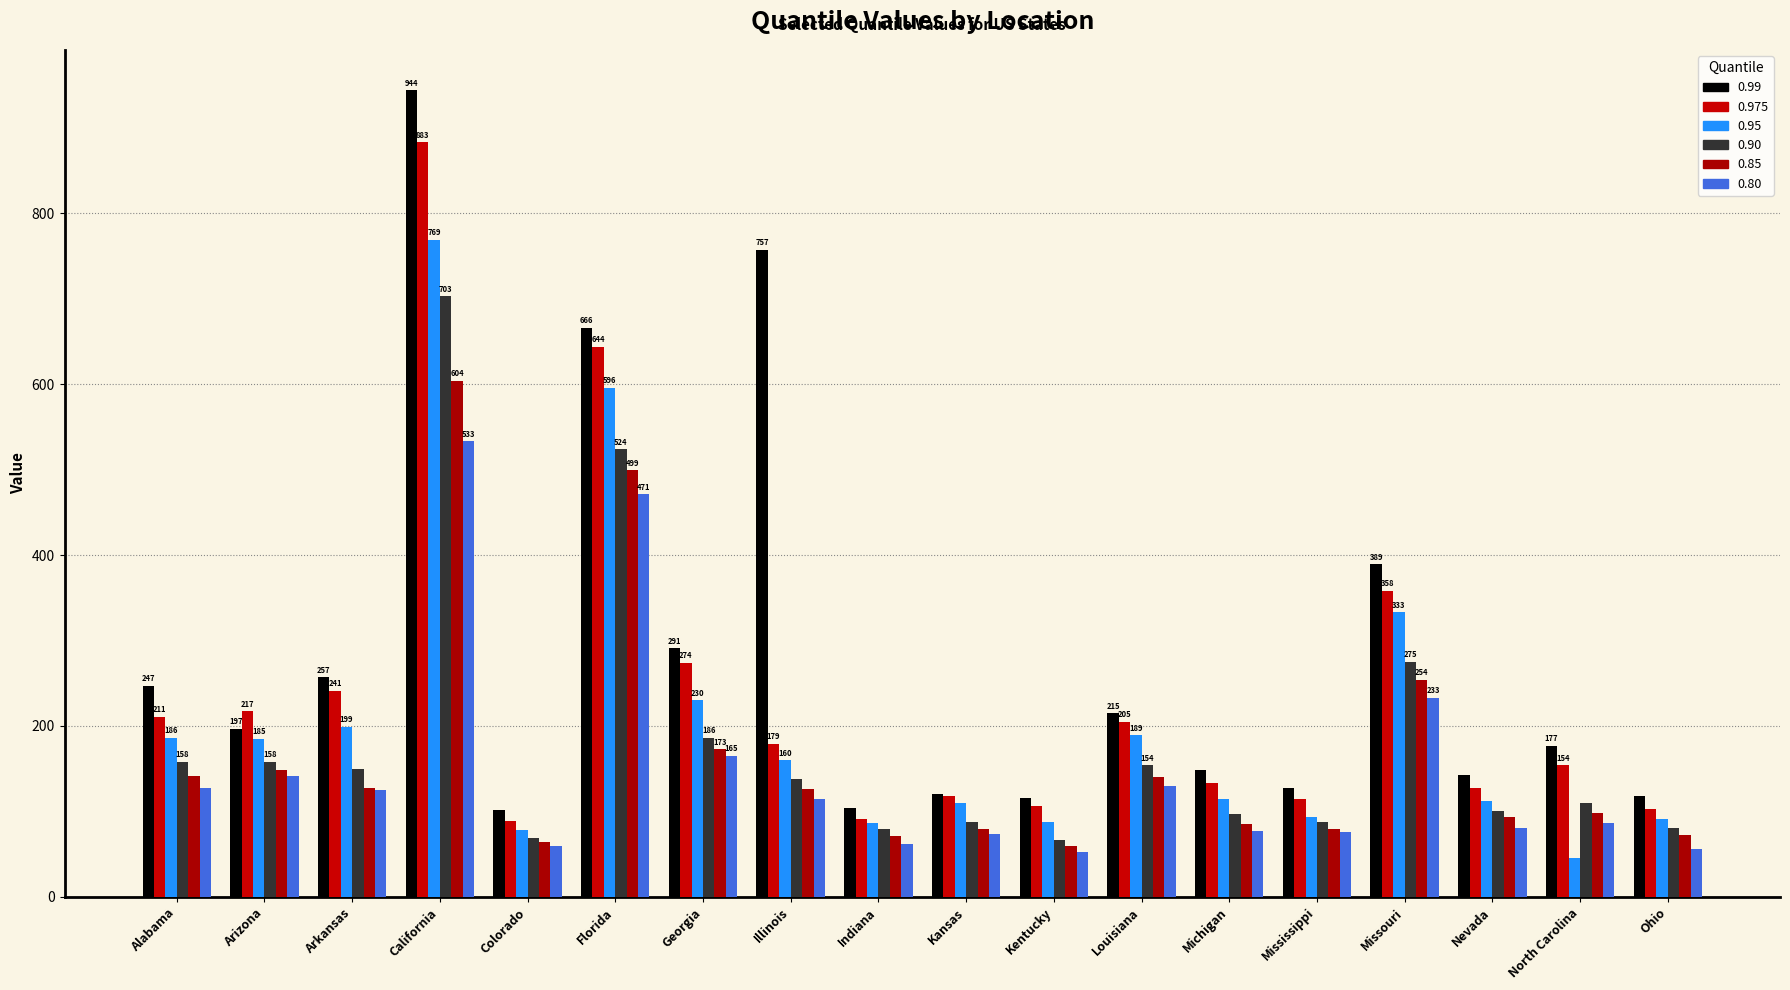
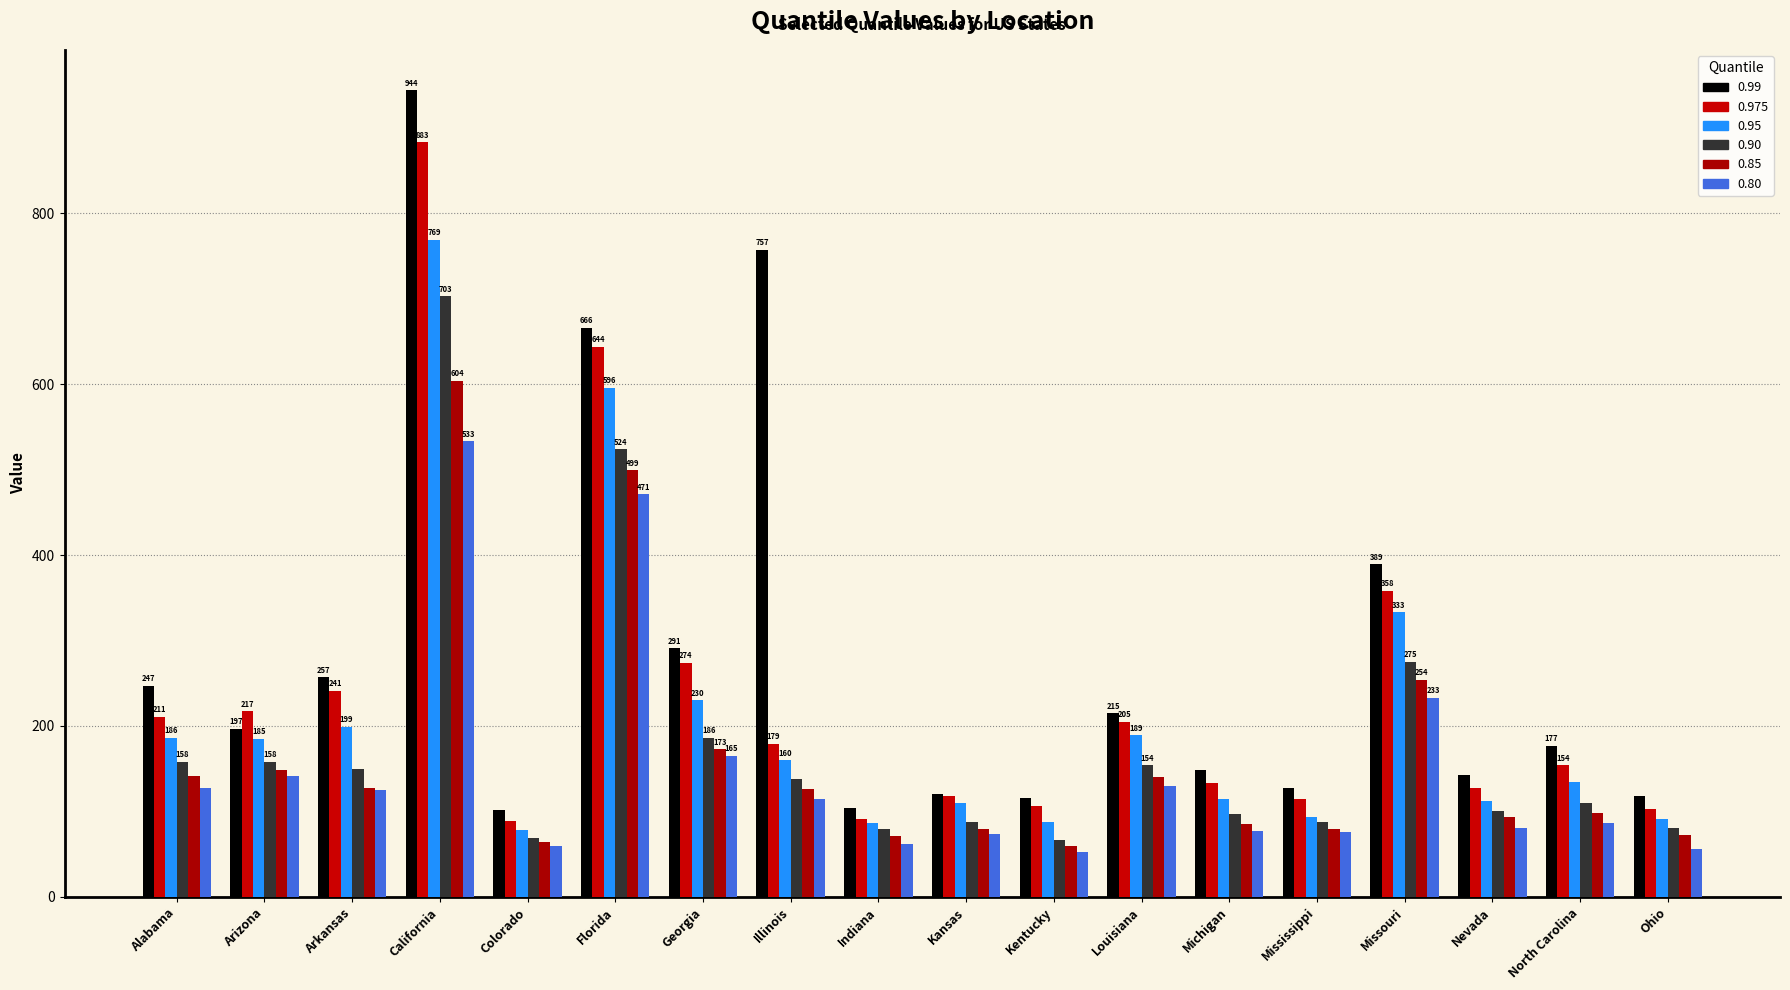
  {
    "0.99": {
      "Alabama": 247,
      "Arizona": 197,
      "Arkansas": 257,
      "California": 944,
      "Florida": 666,
      "Georgia": 291,
      "Illinois": 757,
      "Louisiana": 215,
      "Missouri": 389,
      "North Carolina": 177
    },
    "0.95": {
      "Colorado": 80,
      "Indiana": 90,
      "Kansas": 110,
      "Kentucky": 90,
      "Michigan": 120,
      "Mississippi": 90,
      "Nevada": 110,
-     "North Carolina": 50,
+     "North Carolina": 140,
      "Ohio": 90
    },
    "0.90": {
      "Alabama": 158,
      "Arizona": 158,
      "California": 703,
      "Florida": 524,
      "Georgia": 186,
      "Louisiana": 154,
      "Missouri": 275
    },
    "0.80": {
      "California": 533,
      "Florida": 471,
      "Georgia": 165,
      "Missouri": 233
    }
  }
